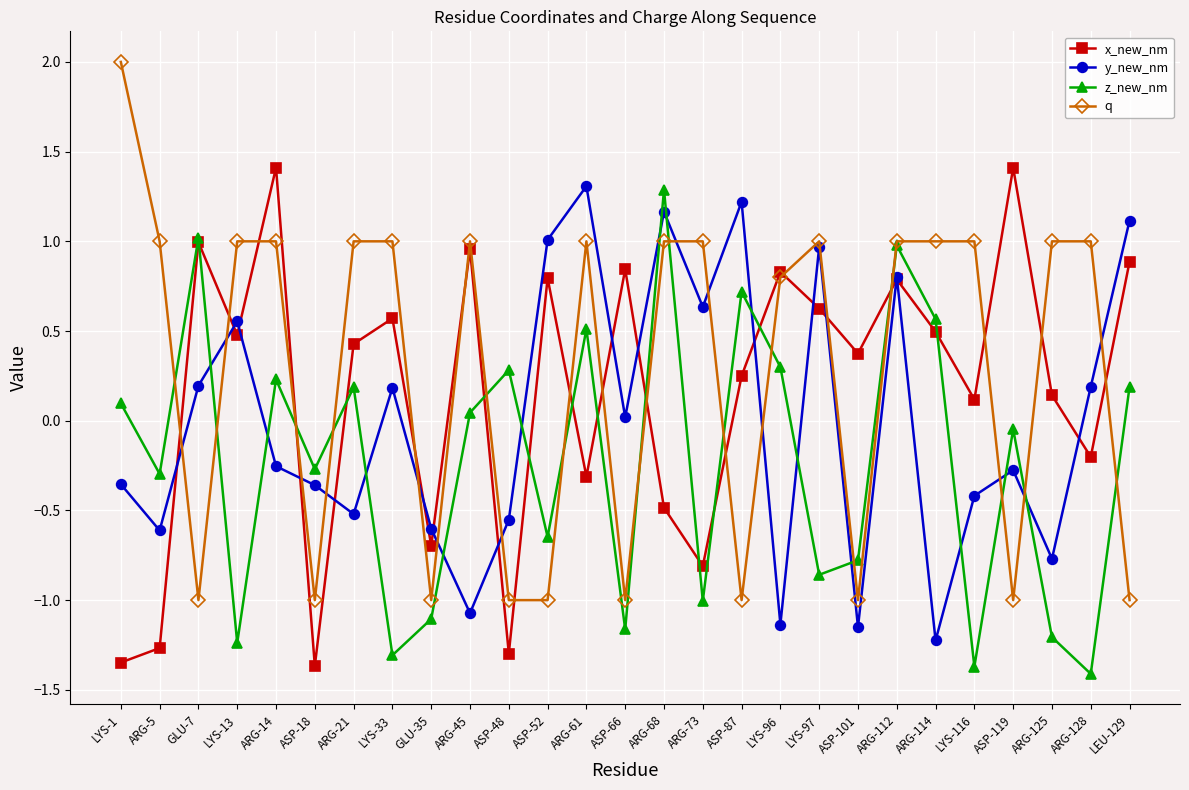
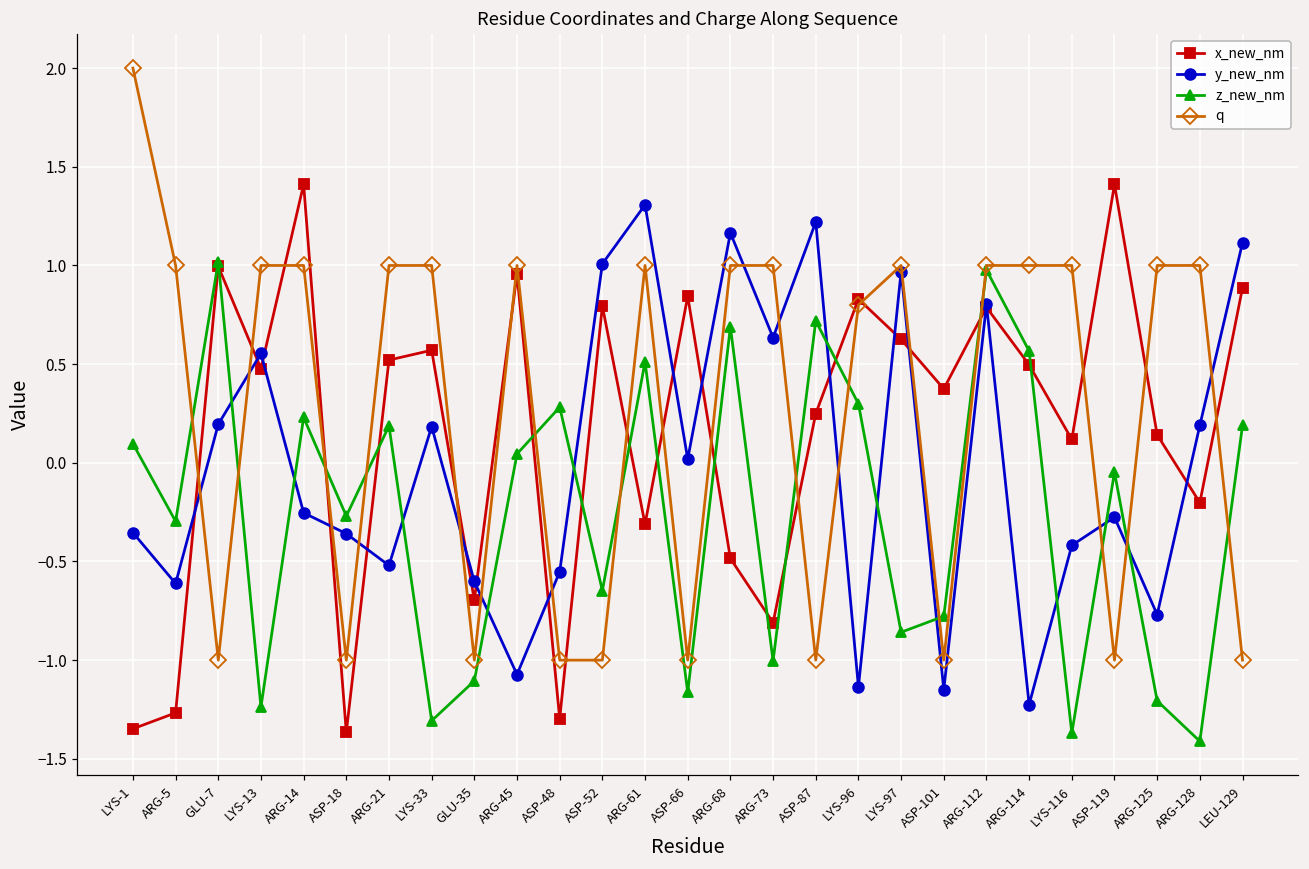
  {
    "x_new_nm": {
      "LYS-1": -1.35,
      "ARG-5": -1.27,
      "GLU-7": 1.00,
      "LYS-13": 0.48,
      "ARG-14": 1.41,
      "ASP-18": -1.37,
-     "ARG-21": 0.43,
+     "ARG-21": 0.52,
      "LYS-33": 0.57,
      "GLU-35": -0.70,
      "ARG-45": 0.96,
      "ASP-48": -1.30,
      "ASP-52": 0.79,
      "ARG-61": -0.31,
      "ASP-66": 0.84,
      "ARG-68": -0.48,
      "ARG-73": -0.81,
      "ASP-87": 0.25,
      "LYS-96": 0.83,
      "LYS-97": 0.63,
      "ASP-101": 0.37,
      "ARG-112": 0.79,
      "ARG-114": 0.50,
      "LYS-116": 0.12,
      "ASP-119": 1.41,
      "ARG-125": 0.14,
      "ARG-128": -0.20,
      "LEU-129": 0.89
    },
    "y_new_nm": {
      "LYS-1": -0.35,
      "ARG-5": -0.61,
      "GLU-7": 0.20,
      "LYS-13": 0.55,
      "ARG-14": -0.25,
      "ASP-18": -0.36,
      "ARG-21": -0.52,
      "LYS-33": 0.18,
      "GLU-35": -0.60,
      "ARG-45": -1.07,
      "ASP-48": -0.55,
      "ASP-52": 1.01,
      "ARG-61": 1.31,
      "ASP-66": 0.02,
      "ARG-68": 1.17,
      "ARG-73": 0.63,
      "ASP-87": 1.22,
      "LYS-96": -1.14,
      "LYS-97": 0.97,
      "ASP-101": -1.15,
      "ARG-112": 0.80,
      "ARG-114": -1.23,
      "LYS-116": -0.42,
      "ASP-119": -0.28,
      "ARG-125": -0.77,
      "ARG-128": 0.19,
      "LEU-129": 1.12
    },
    "z_new_nm": {
      "LYS-1": 0.10,
      "ARG-5": -0.30,
      "GLU-7": 1.02,
      "LYS-13": -1.24,
      "ARG-14": 0.23,
      "ASP-18": -0.27,
      "ARG-21": 0.19,
      "LYS-33": -1.31,
      "GLU-35": -1.11,
      "ARG-45": 0.04,
      "ASP-48": 0.28,
      "ASP-52": -0.65,
      "ARG-61": 0.51,
      "ASP-66": -1.16,
-     "ARG-68": 1.29,
+     "ARG-68": 0.69,
      "ARG-73": -1.00,
      "ASP-87": 0.72,
      "LYS-96": 0.30,
      "LYS-97": -0.86,
      "ASP-101": -0.78,
      "ARG-112": 0.98,
      "ARG-114": 0.57,
      "LYS-116": -1.37,
      "ASP-119": -0.05,
      "ARG-125": -1.21,
      "ARG-128": -1.41,
      "LEU-129": 0.19
    },
    "q": {
      "LYS-1": 2.00,
      "ARG-5": 1.00,
      "GLU-7": -1.00,
      "LYS-13": 1.00,
      "ARG-14": 1.00,
      "ASP-18": -1.00,
      "ARG-21": 1.00,
      "LYS-33": 1.00,
      "GLU-35": -1.00,
      "ARG-45": 1.00,
      "ASP-48": -1.00,
      "ASP-52": -1.00,
      "ARG-61": 1.00,
      "ASP-66": -1.00,
      "ARG-68": 1.00,
      "ARG-73": 1.00,
      "ASP-87": -1.00,
      "LYS-96": 0.80,
      "LYS-97": 1.00,
      "ASP-101": -1.00,
      "ARG-112": 1.00,
      "ARG-114": 1.00,
      "LYS-116": 1.00,
      "ASP-119": -1.00,
      "ARG-125": 1.00,
      "ARG-128": 1.00,
      "LEU-129": -1.00
    }
  }
